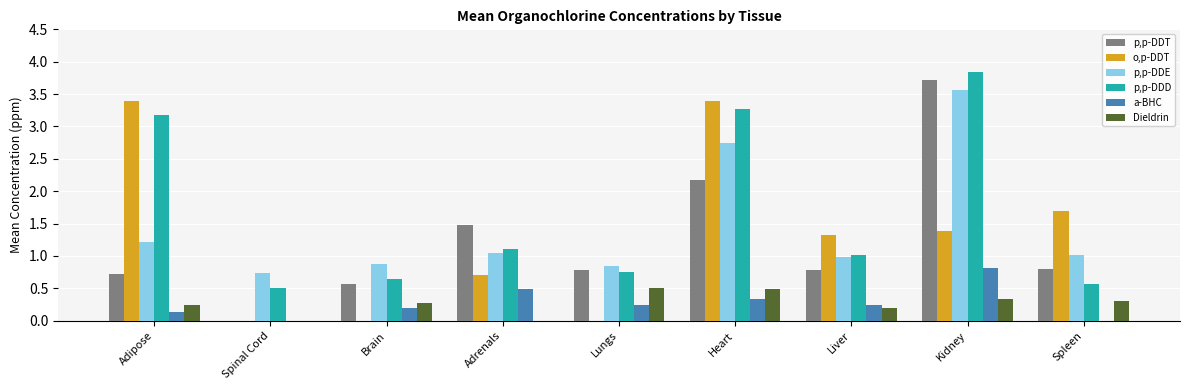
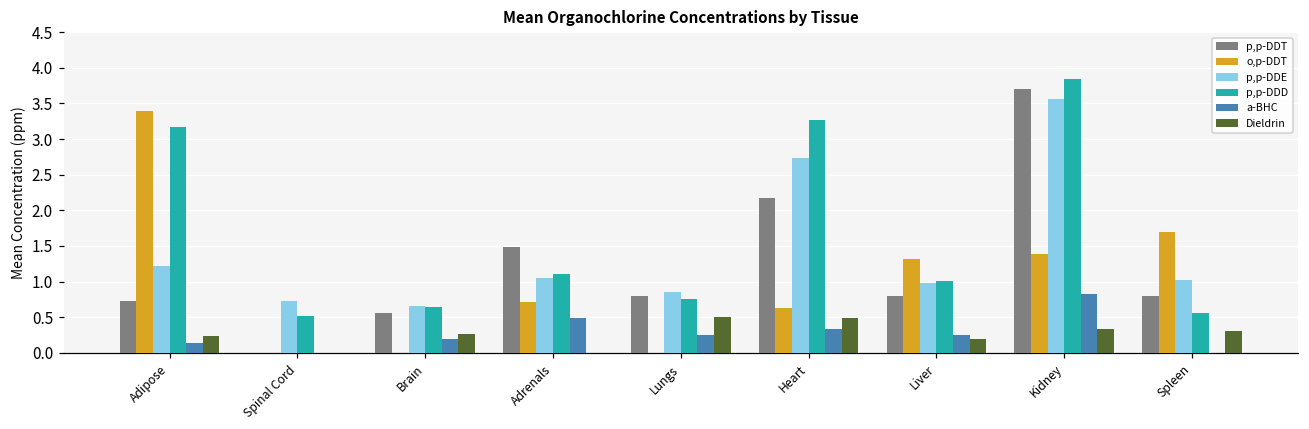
  {
    "p,p-DDT": {
      "Adipose": 0.7,
      "Spinal Cord": 0.0,
      "Brain": 0.6,
      "Adrenals": 1.5,
      "Lungs": 0.8,
      "Heart": 2.2,
      "Liver": 0.8,
      "Kidney": 3.7,
      "Spleen": 0.8
    },
    "o,p-DDT": {
      "Adipose": 3.4,
      "Spinal Cord": 0.0,
      "Brain": 0.0,
      "Adrenals": 0.7,
      "Lungs": 0.0,
-     "Heart": 3.4,
+     "Heart": 0.6,
      "Liver": 1.3,
      "Kidney": 1.4,
      "Spleen": 1.7
    },
    "p,p-DDE": {
      "Adipose": 1.2,
      "Spinal Cord": 0.7,
-     "Brain": 0.9,
+     "Brain": 0.7,
      "Adrenals": 1.1,
      "Lungs": 0.9,
      "Heart": 2.7,
      "Liver": 1.0,
      "Kidney": 3.6,
      "Spleen": 1.0
    },
    "p,p-DDD": {
      "Adipose": 3.2,
      "Spinal Cord": 0.5,
      "Brain": 0.6,
      "Adrenals": 1.1,
      "Lungs": 0.8,
      "Heart": 3.3,
      "Liver": 1.0,
      "Kidney": 3.8,
      "Spleen": 0.6
    },
    "a-BHC": {
      "Adipose": 0.1,
      "Spinal Cord": 0.0,
      "Brain": 0.2,
      "Adrenals": 0.5,
      "Lungs": 0.3,
      "Heart": 0.3,
      "Liver": 0.3,
      "Kidney": 0.8,
      "Spleen": 0.0
    },
    "Dieldrin": {
      "Adipose": 0.2,
      "Spinal Cord": 0.0,
      "Brain": 0.3,
      "Adrenals": 0.0,
      "Lungs": 0.5,
      "Heart": 0.5,
      "Liver": 0.2,
      "Kidney": 0.3,
      "Spleen": 0.3
    }
  }
